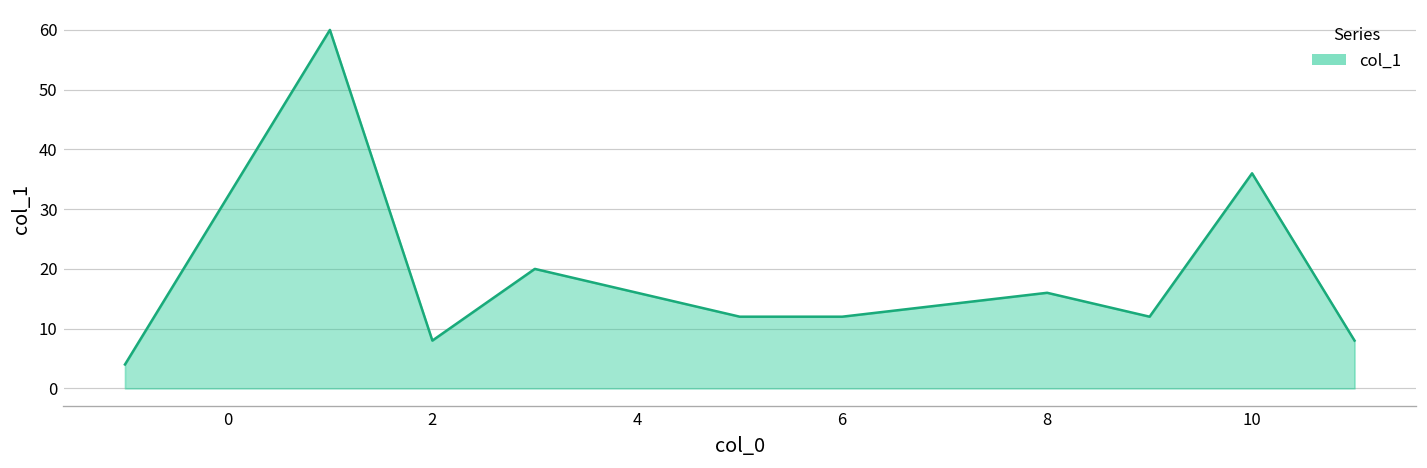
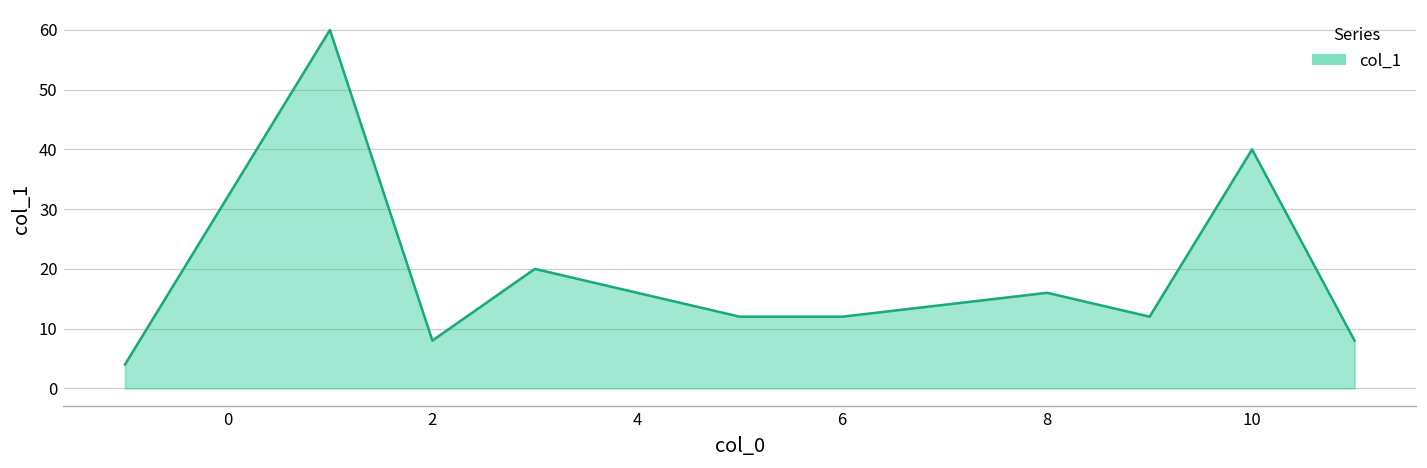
  {
    "2": 8,
    "6": 12,
    "8": 16,
-   "10": 36
+   "10": 40
  }
